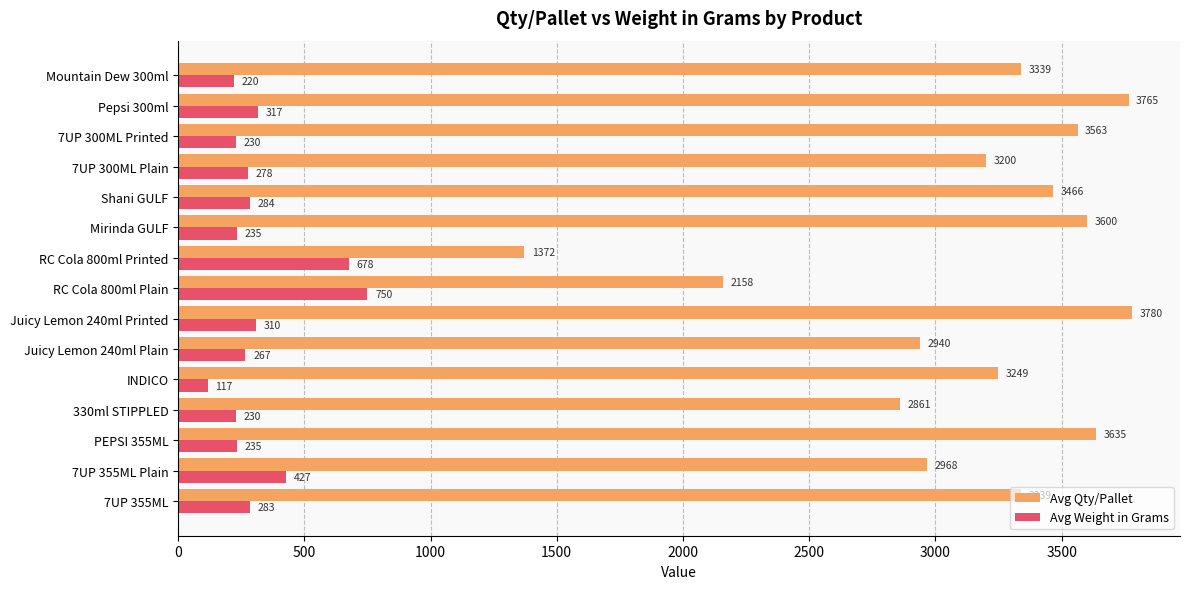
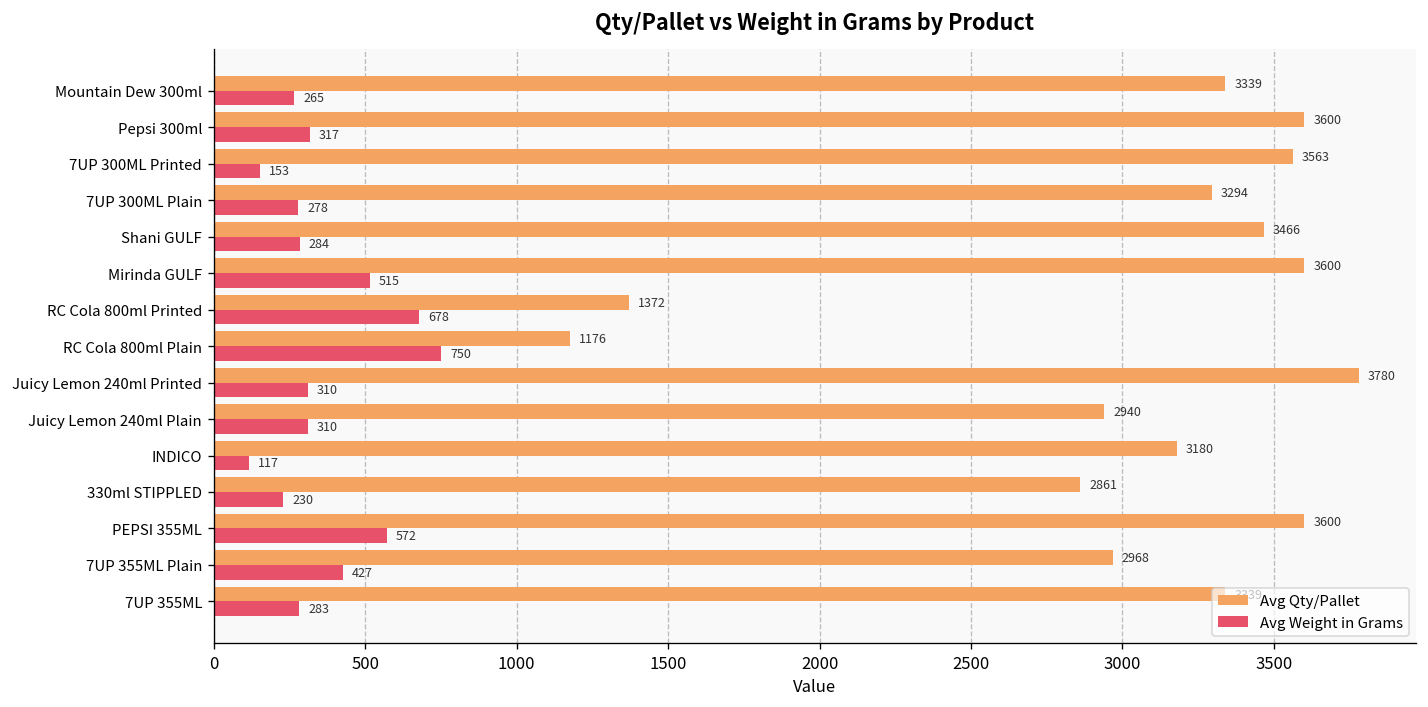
  {
    "Avg Qty/Pallet": {
      "Mountain Dew 300ml": 3339,
-     "Pepsi 300ml": 3765,
+     "Pepsi 300ml": 3600,
      "7UP 300ML Printed": 3563,
-     "7UP 300ML Plain": 3200,
+     "7UP 300ML Plain": 3294,
      "Shani GULF": 3466,
      "Mirinda GULF": 3600,
      "RC Cola 800ml Printed": 1372,
-     "RC Cola 800ml Plain": 2158,
+     "RC Cola 800ml Plain": 1176,
      "Juicy Lemon 240ml Printed": 3780,
      "Juicy Lemon 240ml Plain": 2940,
-     "INDICO": 3249,
+     "INDICO": 3180,
      "330ml STIPPLED": 2861,
-     "PEPSI 355ML": 3635,
+     "PEPSI 355ML": 3600,
      "7UP 355ML Plain": 2968
    },
    "Avg Weight in Grams": {
-     "Mountain Dew 300ml": 220,
+     "Mountain Dew 300ml": 265,
      "Pepsi 300ml": 317,
-     "7UP 300ML Printed": 230,
+     "7UP 300ML Printed": 153,
      "7UP 300ML Plain": 278,
      "Shani GULF": 284,
-     "Mirinda GULF": 235,
+     "Mirinda GULF": 515,
      "RC Cola 800ml Printed": 678,
      "RC Cola 800ml Plain": 750,
      "Juicy Lemon 240ml Printed": 310,
-     "Juicy Lemon 240ml Plain": 267,
+     "Juicy Lemon 240ml Plain": 310,
      "INDICO": 117,
      "330ml STIPPLED": 230,
-     "PEPSI 355ML": 235,
+     "PEPSI 355ML": 572,
      "7UP 355ML Plain": 427,
      "7UP 355ML": 283
    }
  }
